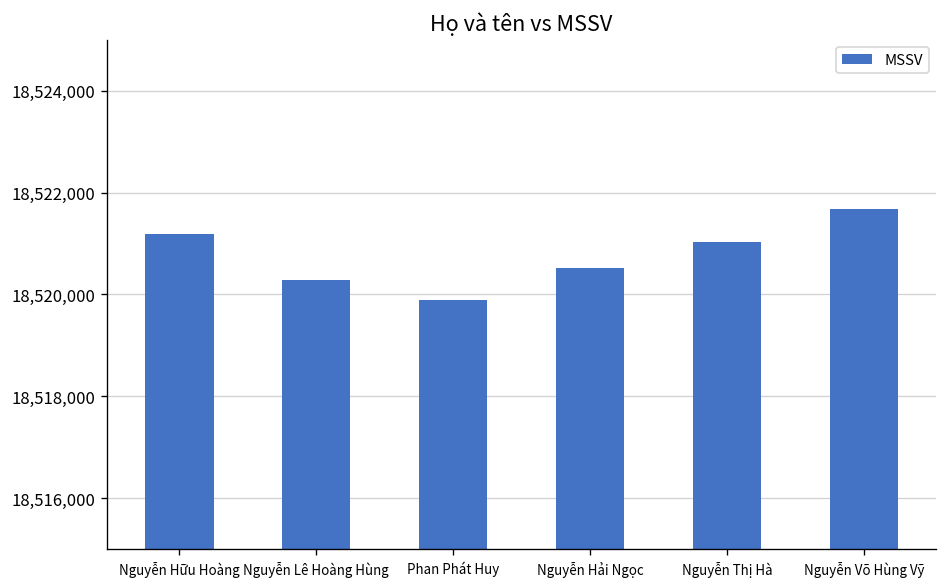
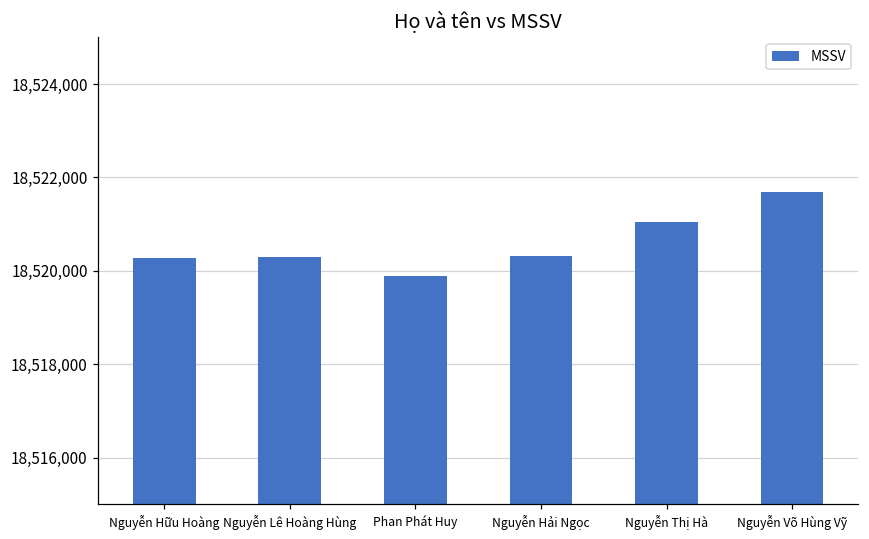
  {
-   "Nguyễn Hữu Hoàng": "18,521,200",
+   "Nguyễn Hữu Hoàng": "18,520,300",
    "Nguyễn Lê Hoàng Hùng": "18,520,300",
    "Phan Phát Huy": "18,519,900",
-   "Nguyễn Hải Ngọc": "18,520,500",
+   "Nguyễn Hải Ngọc": "18,520,300",
    "Nguyễn Thị Hà": "18,521,000",
    "Nguyễn Võ Hùng Vỹ": "18,521,700"
  }
